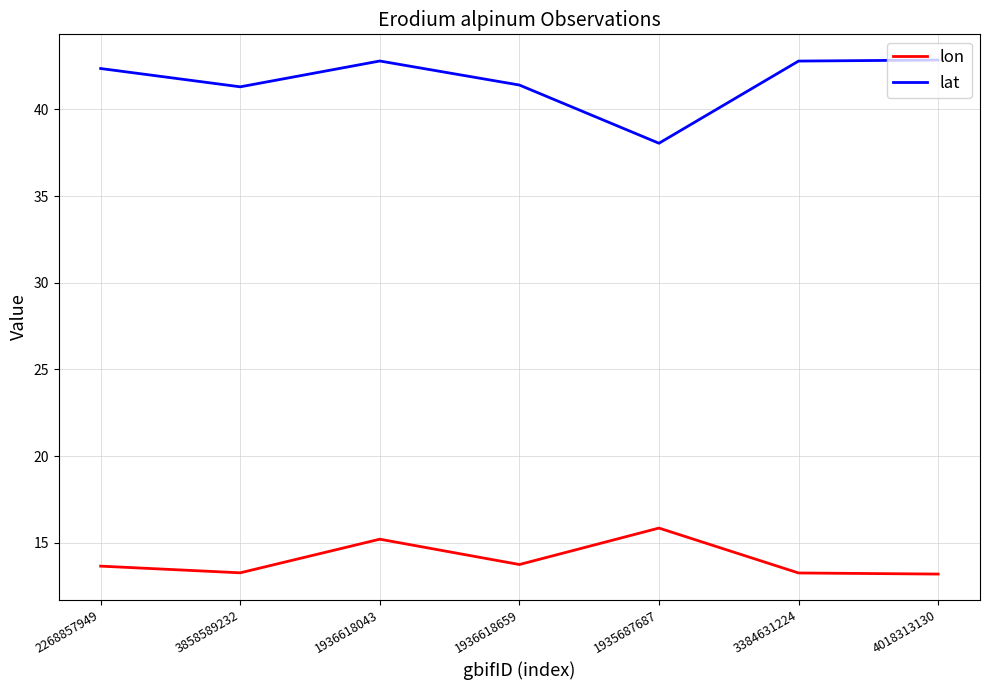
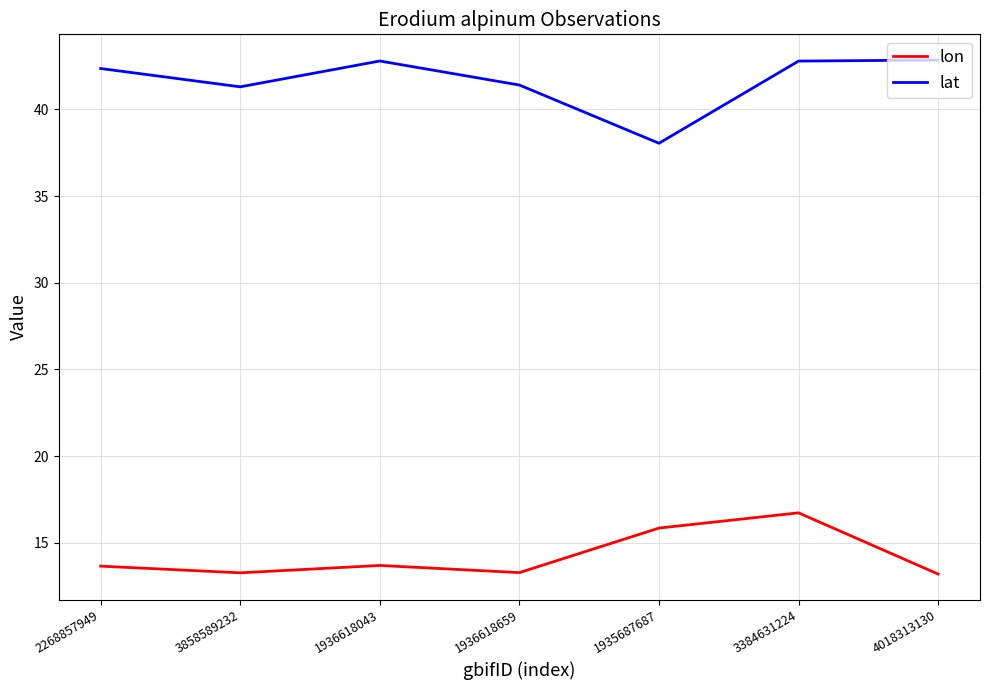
  {
    "lon": {
      "2268857949": 13.7,
      "3858589232": 13.3,
-     "1936618043": 15.2,
-     "1936618659": 13.7,
+     "1936618043": 13.7,
+     "1936618659": 13.3,
      "1935687687": 15.8,
-     "3384631224": 13.3,
+     "3384631224": 16.7,
      "4018313130": 13.2
    },
    "lat": {
      "2268857949": 42.4,
      "3858589232": 41.3,
      "1936618043": 42.8,
      "1936618659": 41.4,
      "1935687687": 38.0,
      "3384631224": 42.8
    }
  }
